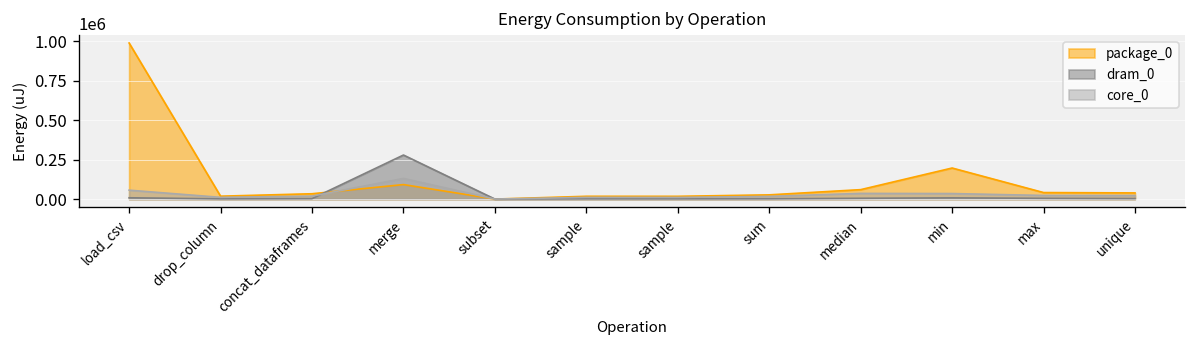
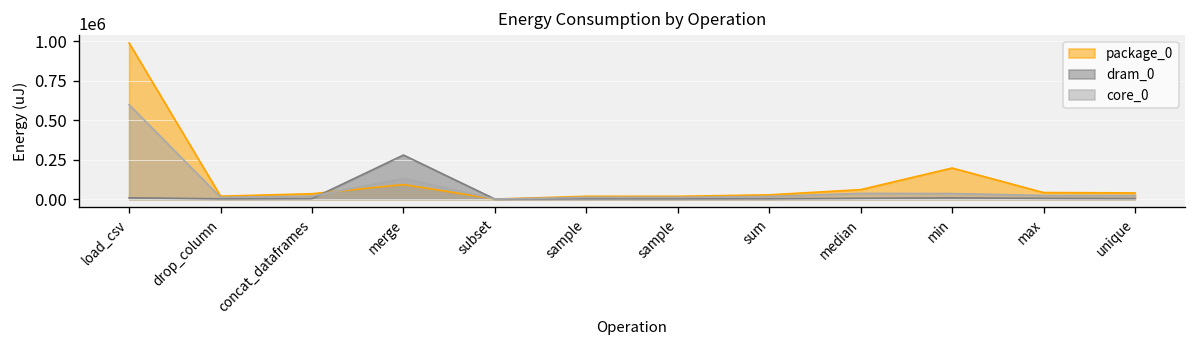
  {
    "package_0": {
      "load_csv": 990000,
      "merge": 90000,
      "median": 60000,
      "min": 200000
    },
    "dram_0": {
      "load_csv": 10000,
      "merge": 280000,
      "median": 0,
      "min": 10000
    },
    "core_0": {
-     "load_csv": 60000,
+     "load_csv": 600000,
      "merge": 130000,
      "median": 40000,
      "min": 30000
    }
  }
